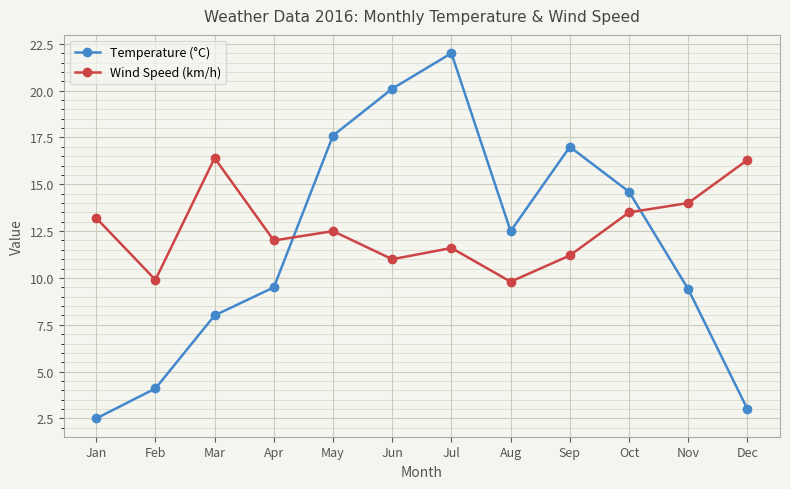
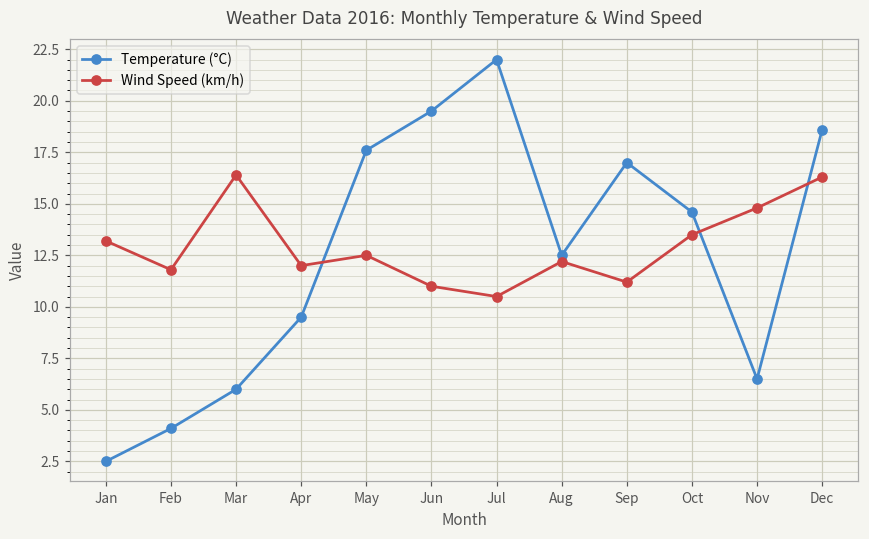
  {
    "Temperature (°C)": {
      "Jan": 2.5,
      "Feb": 4.1,
-     "Mar": 8,
+     "Mar": 6,
      "Apr": 9.5,
      "May": 17.6,
-     "Jun": 20.1,
+     "Jun": 19.5,
      "Jul": 22.0,
      "Aug": 12.5,
      "Sep": 17.0,
      "Oct": 14.6,
-     "Nov": 9.4,
-     "Dec": 3.0
+     "Nov": 6.5,
+     "Dec": 18.6
    },
    "Wind Speed (km/h)": {
      "Jan": 13.2,
-     "Feb": 9.9,
+     "Feb": 11.8,
      "Mar": 16.4,
      "Apr": 12.0,
      "May": 12.5,
      "Jun": 11.0,
-     "Jul": 11.6,
-     "Aug": 9.8,
+     "Jul": 10.5,
+     "Aug": 12.2,
      "Sep": 11.2,
      "Oct": 13.5,
-     "Nov": 14.0,
+     "Nov": 14.8,
      "Dec": 16.3
    }
  }
